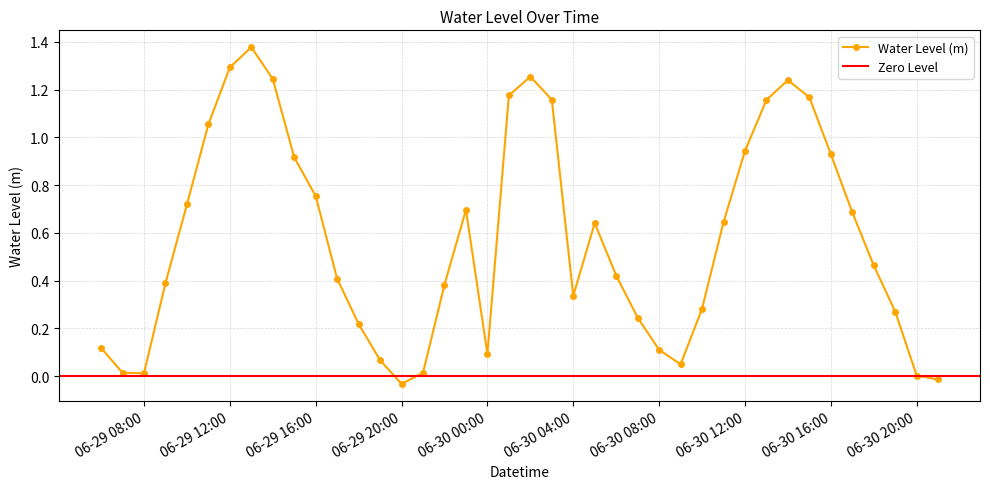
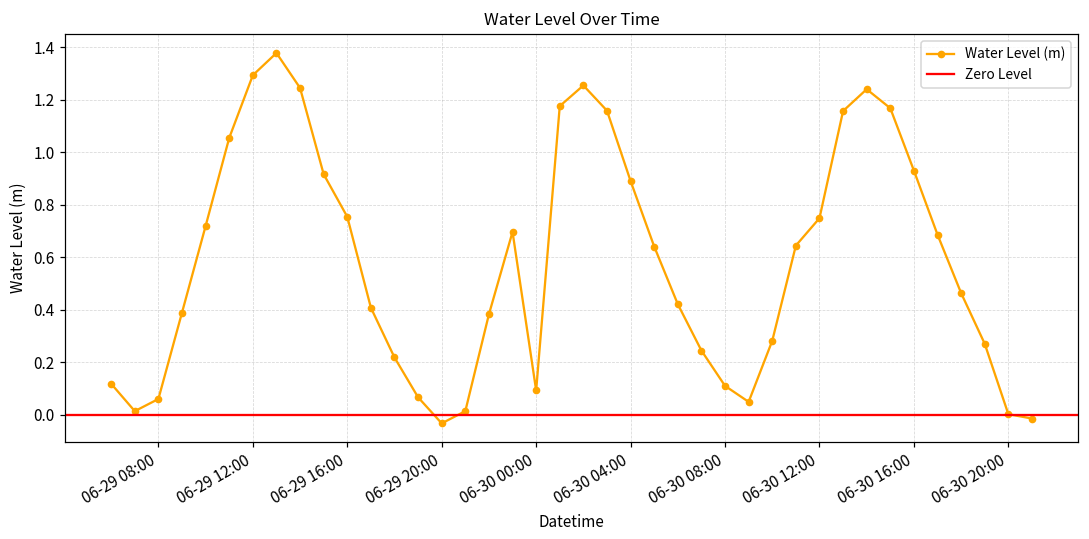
  {
-   "06-29 08:00": 0.01,
+   "06-29 08:00": 0.06,
    "06-29 12:00": 1.29,
    "06-29 16:00": 0.75,
    "06-29 20:00": -0.03,
    "06-30 00:00": 0.09,
-   "06-30 04:00": 0.34,
+   "06-30 04:00": 0.89,
    "06-30 08:00": 0.11,
-   "06-30 12:00": 0.94,
+   "06-30 12:00": 0.75,
    "06-30 16:00": 0.93,
    "06-30 20:00": 0.00
  }
